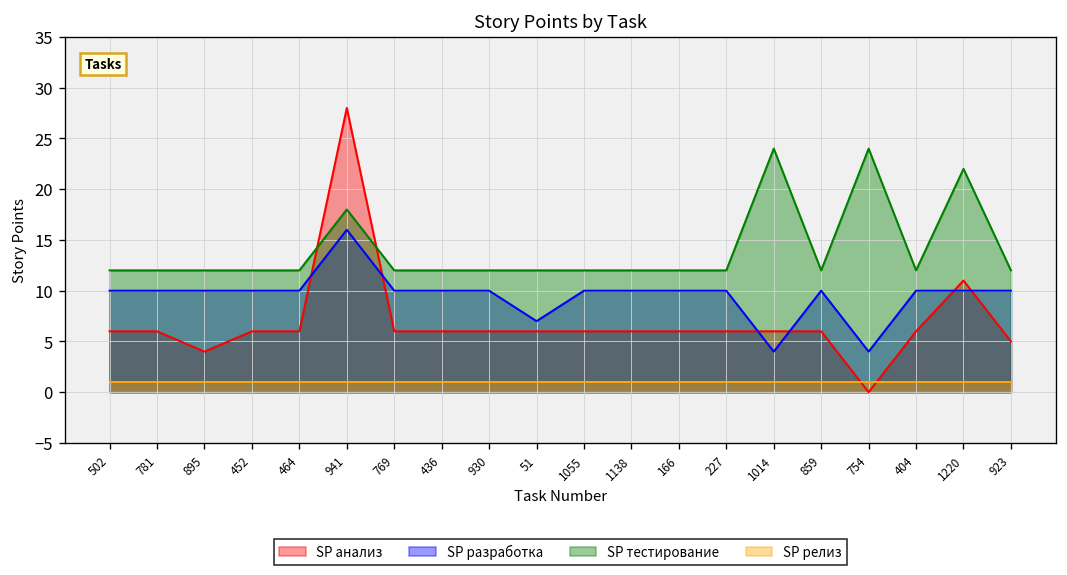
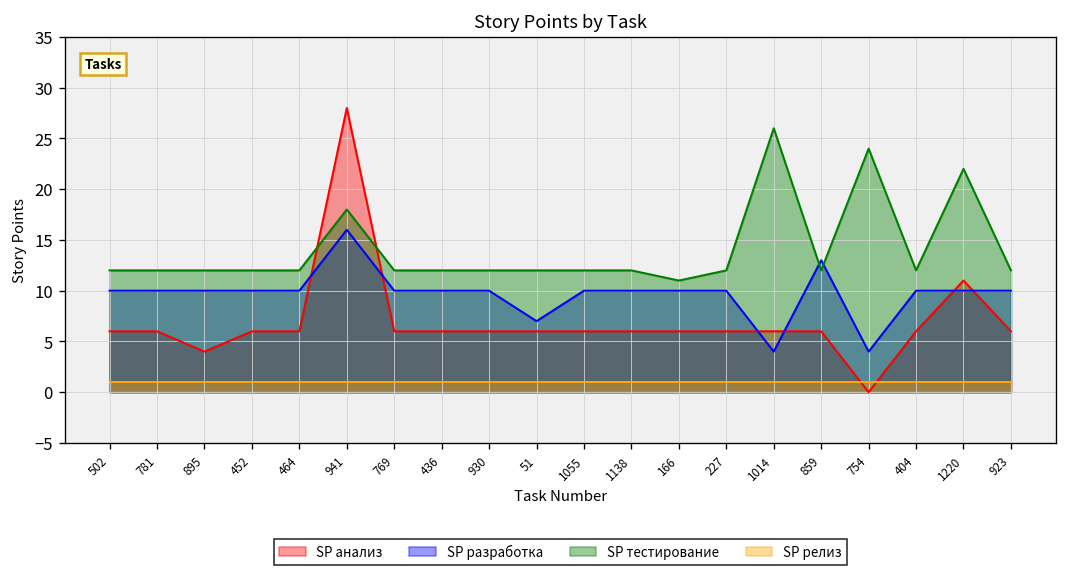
  {
    "SP анализ": {
      "502": 6,
      "781": 6,
      "895": 4,
      "452": 6,
      "464": 6,
      "941": 28,
      "769": 6,
      "436": 6,
      "930": 6,
      "51": 6,
      "1055": 6,
      "1138": 6,
      "166": 6,
      "227": 6,
      "1014": 6,
      "859": 6,
      "754": 0,
      "404": 6,
      "1220": 11,
-     "923": 5
+     "923": 6
    },
    "SP разработка": {
      "502": 10,
      "781": 10,
      "895": 10,
      "452": 10,
      "464": 10,
      "941": 16,
      "769": 10,
      "436": 10,
      "930": 10,
      "51": 7,
      "1055": 10,
      "1138": 10,
      "166": 10,
      "227": 10,
      "1014": 4,
-     "859": 10,
+     "859": 13,
      "754": 4,
      "404": 10,
      "1220": 10,
      "923": 10
    },
    "SP тестирование": {
      "502": 12,
      "781": 12,
      "895": 12,
      "452": 12,
      "464": 12,
      "941": 18,
      "769": 12,
      "436": 12,
      "930": 12,
      "51": 12,
      "1055": 12,
      "1138": 12,
-     "166": 12,
+     "166": 11,
      "227": 12,
-     "1014": 24,
+     "1014": 26,
      "859": 12,
      "754": 24,
      "404": 12,
      "1220": 22,
      "923": 12
    },
    "SP релиз": {
      "502": 1,
      "781": 1,
      "895": 1,
      "452": 1,
      "464": 1,
      "941": 1,
      "769": 1,
      "436": 1,
      "930": 1,
      "51": 1,
      "1055": 1,
      "1138": 1,
      "166": 1,
      "227": 1,
      "1014": 1,
      "859": 1,
      "754": 1,
      "404": 1,
      "1220": 1,
      "923": 1
    }
  }
